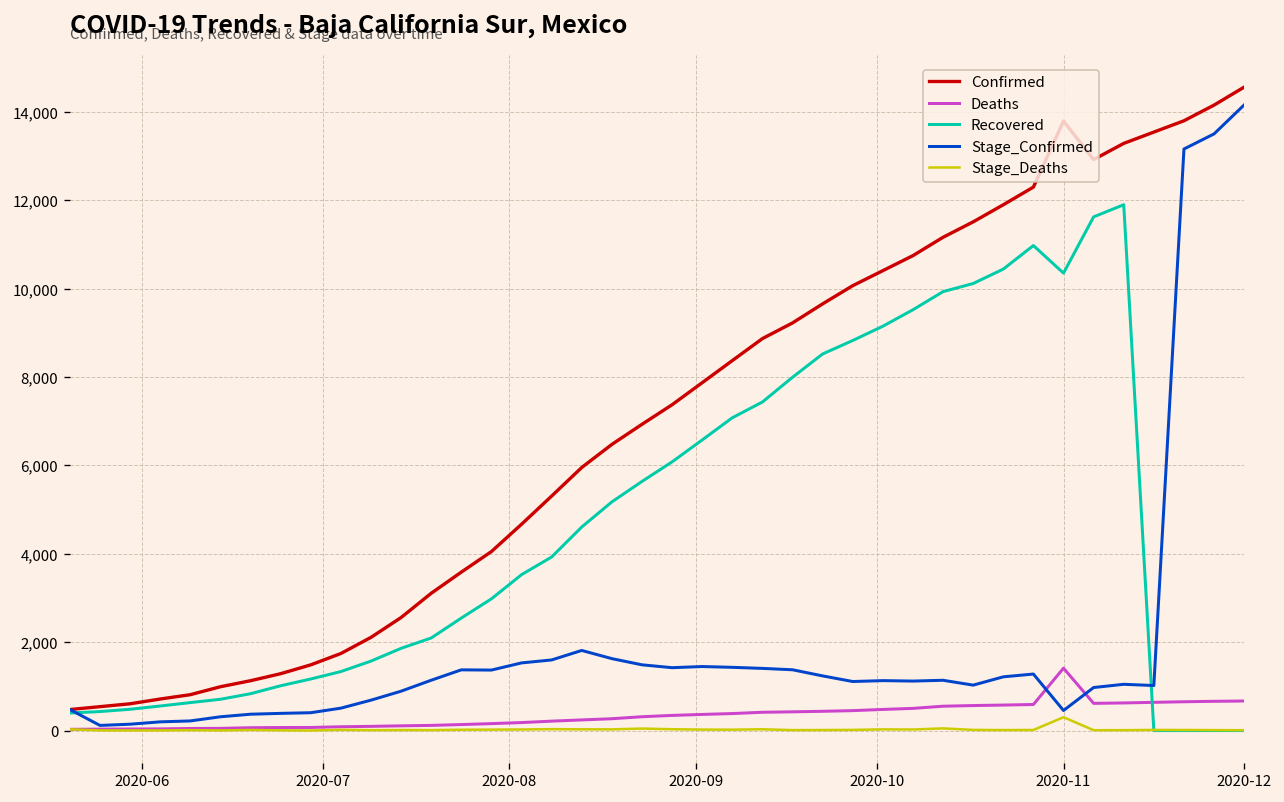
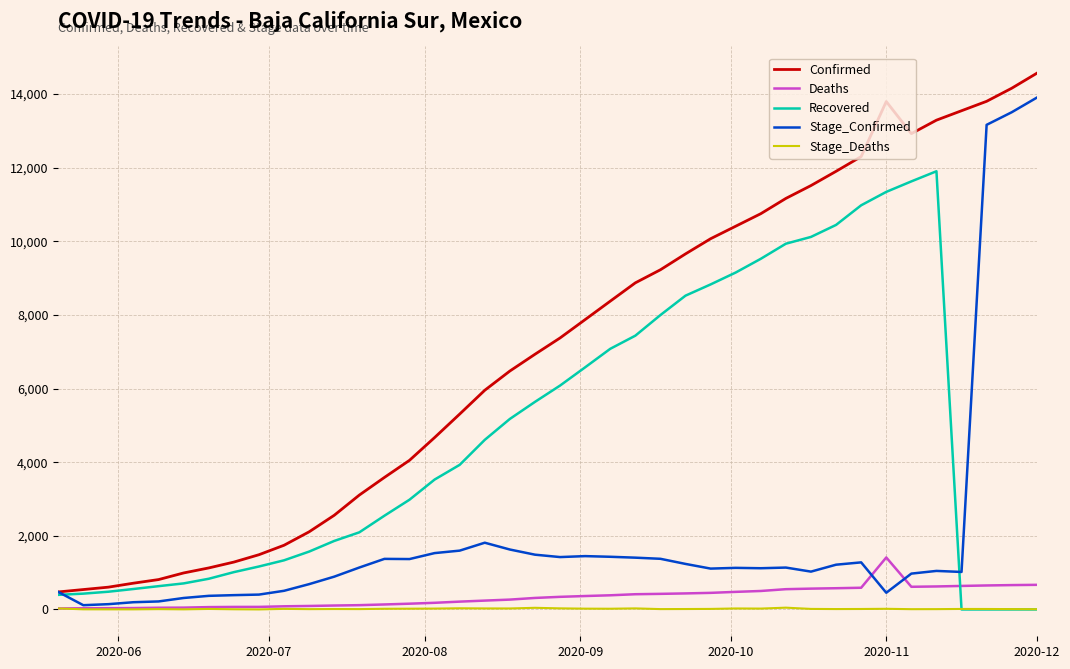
  {
    "Confirmed": {
      "2020-12": "14,600"
    },
    "Deaths": {
      "2020-11": "1,400",
      "2020-12": "700"
    },
    "Recovered": {
-     "2020-11": "10,400"
+     "2020-11": "11,300"
    },
    "Stage_Confirmed": {
      "2020-11": "500",
-     "2020-12": "14,200"
+     "2020-12": "13,900"
    },
    "Stage_Deaths": {
-     "2020-11": "300"
+     "2020-11": "0"
    }
  }
